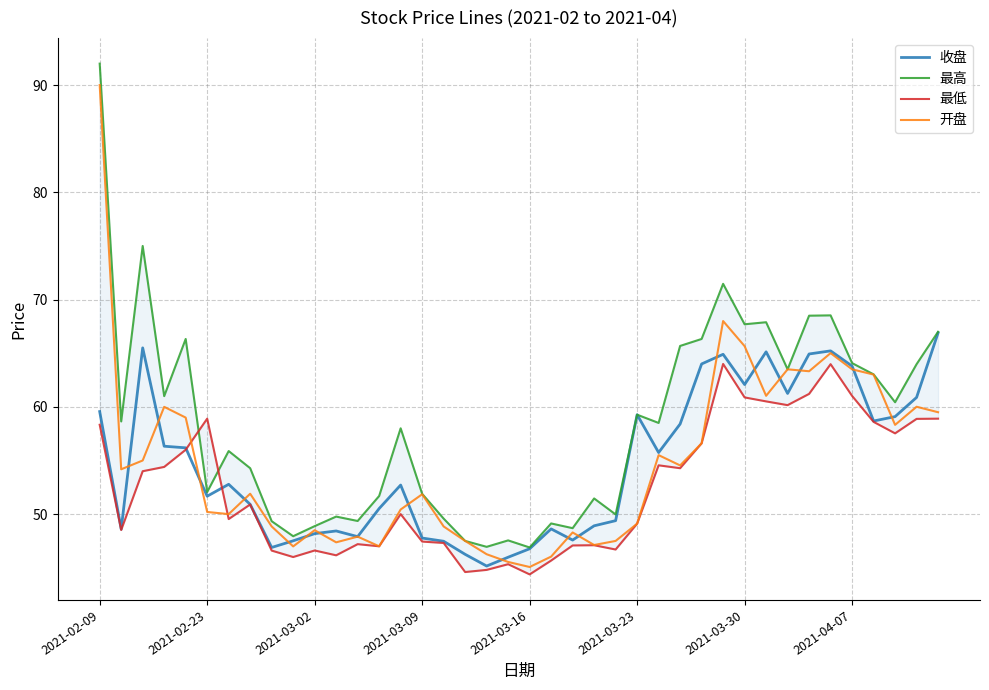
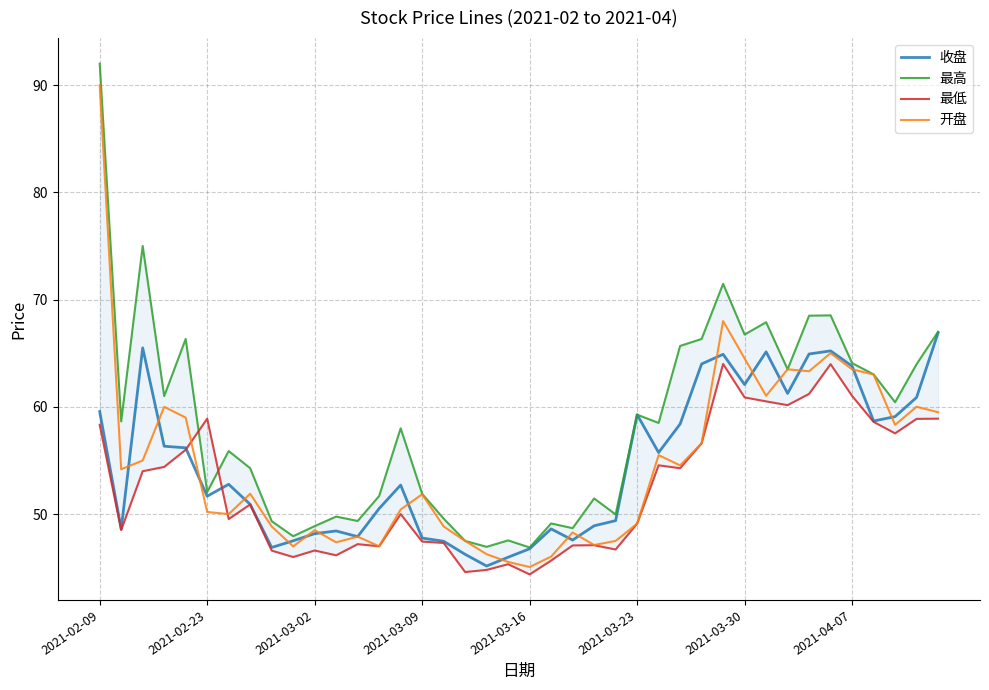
  {
    "最高": {
      "2021-02-23": 52.1,
-     "2021-03-30": 67.7
+     "2021-03-30": 66.7
    },
    "最低": {
      "2021-02-09": 58.3,
      "2021-03-02": 46.6,
      "2021-03-09": 47.4,
      "2021-03-16": 44.4,
      "2021-03-30": 60.9,
      "2021-04-07": 61.0
    },
    "开盘": {
      "2021-02-09": 90.0,
      "2021-02-23": 50.2,
      "2021-03-02": 48.5,
      "2021-03-16": 45.1,
-     "2021-03-30": 65.7,
+     "2021-03-30": 64.5,
      "2021-04-07": 63.5
    }
  }
